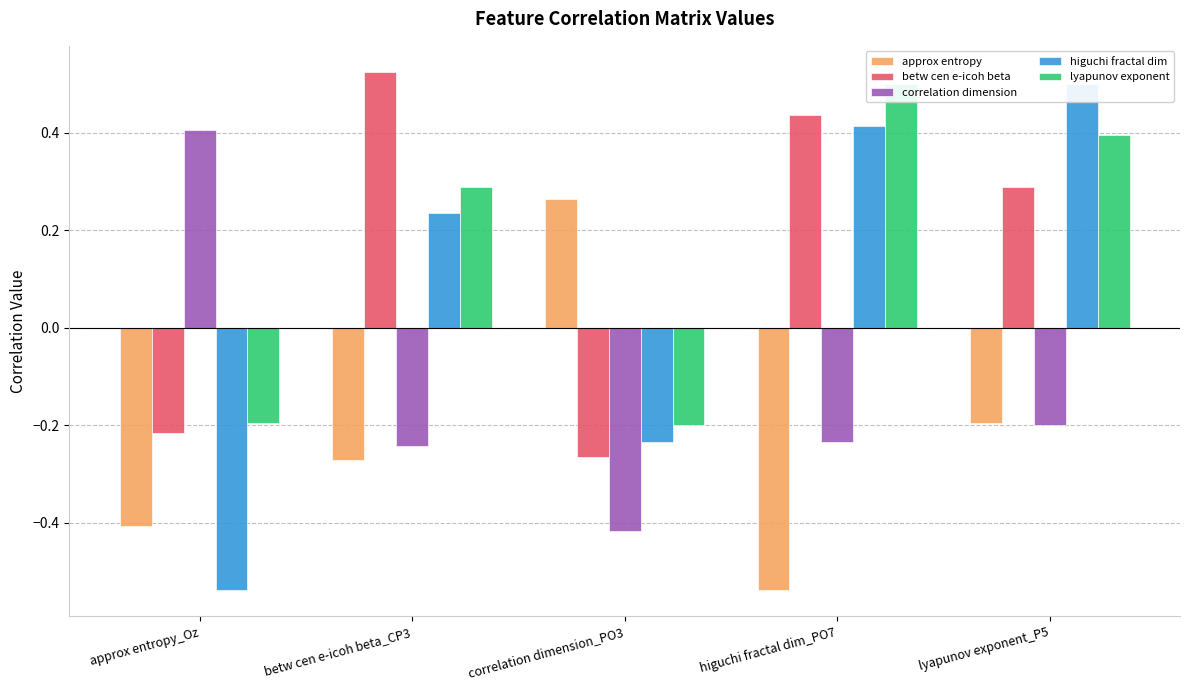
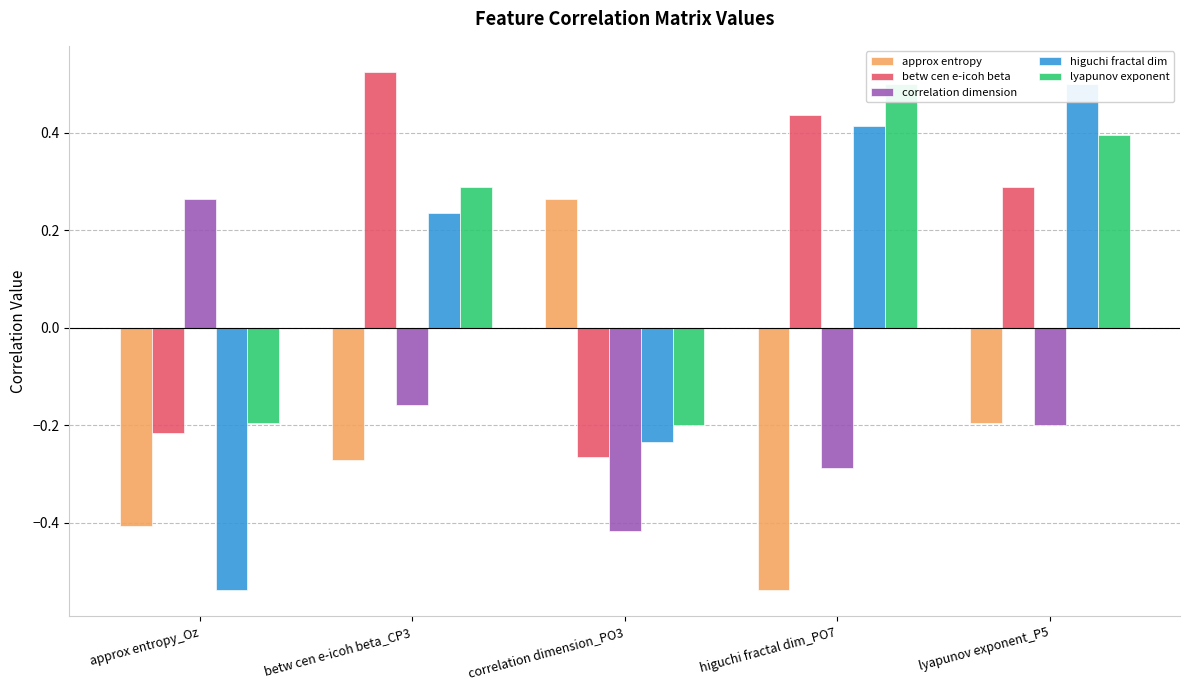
  {
    "approx entropy": {
      "approx entropy_Oz": -0.41,
      "betw cen e-icoh beta_CP3": -0.27,
      "correlation dimension_PO3": 0.26,
      "higuchi fractal dim_PO7": -0.54,
      "lyapunov exponent_P5": -0.20
    },
    "betw cen e-icoh beta": {
      "approx entropy_Oz": -0.22,
      "betw cen e-icoh beta_CP3": 0.53,
      "correlation dimension_PO3": -0.26,
      "higuchi fractal dim_PO7": 0.44,
      "lyapunov exponent_P5": 0.29
    },
    "correlation dimension": {
-     "approx entropy_Oz": 0.41,
-     "betw cen e-icoh beta_CP3": -0.24,
+     "approx entropy_Oz": 0.26,
+     "betw cen e-icoh beta_CP3": -0.16,
      "correlation dimension_PO3": -0.42,
-     "higuchi fractal dim_PO7": -0.24,
+     "higuchi fractal dim_PO7": -0.29,
      "lyapunov exponent_P5": -0.20
    },
    "higuchi fractal dim": {
      "approx entropy_Oz": -0.54,
      "betw cen e-icoh beta_CP3": 0.23,
      "correlation dimension_PO3": -0.24,
      "higuchi fractal dim_PO7": 0.41
    },
    "lyapunov exponent": {
      "approx entropy_Oz": -0.20,
      "betw cen e-icoh beta_CP3": 0.29,
      "correlation dimension_PO3": -0.20,
      "lyapunov exponent_P5": 0.40
    }
  }
